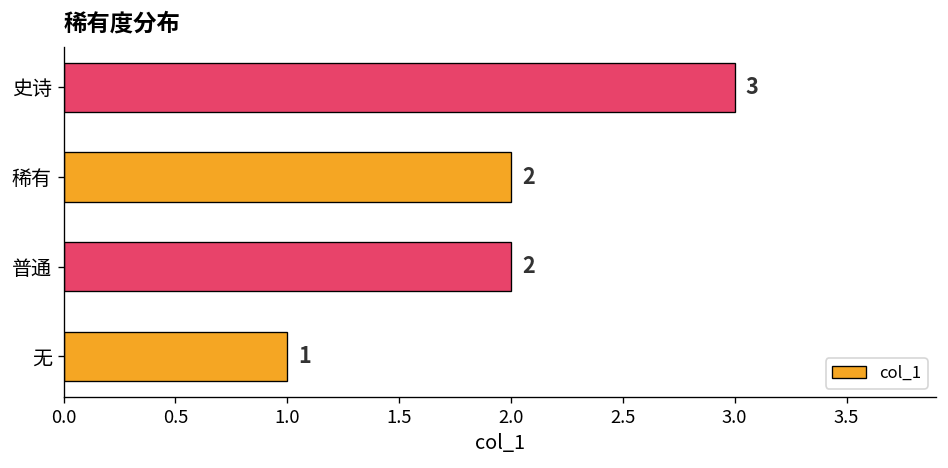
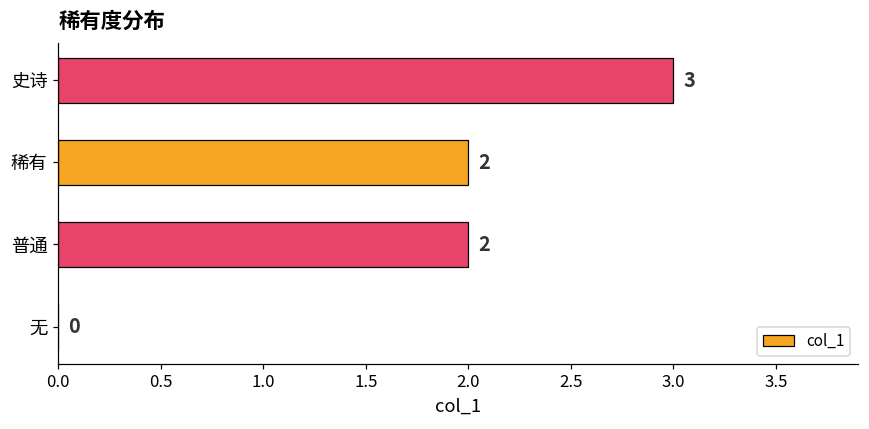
  {
    "史诗": 3,
    "稀有": 2,
    "普通": 2,
-   "无": 1
+   "无": 0
  }
